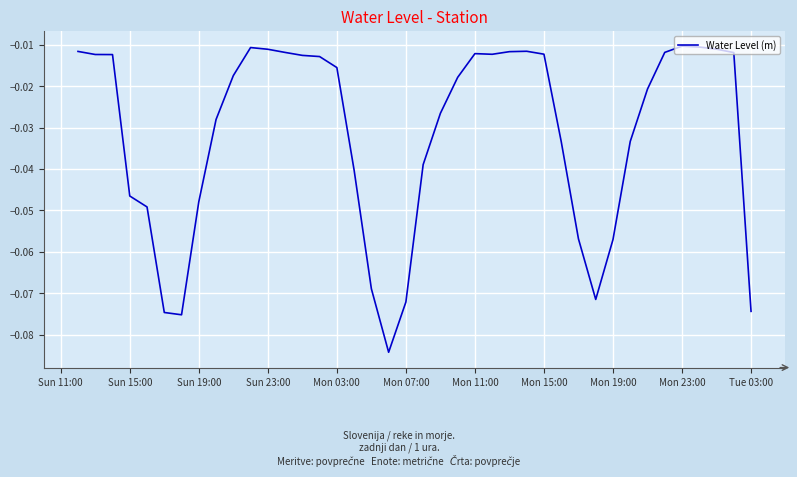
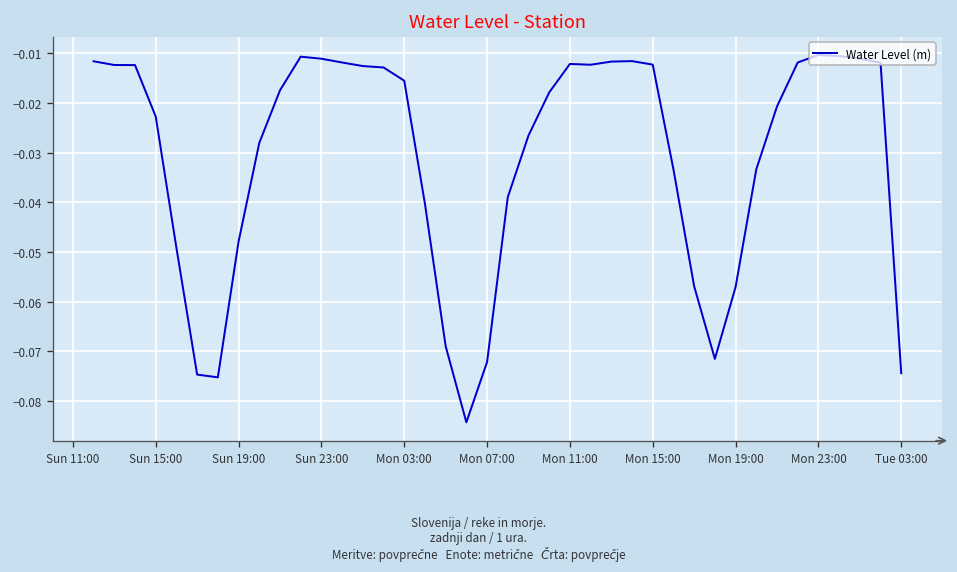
  {
-   "Sun 15:00": -0.047,
+   "Sun 15:00": -0.023,
    "Sun 19:00": -0.048,
    "Sun 23:00": -0.011,
    "Mon 03:00": -0.016,
    "Mon 07:00": -0.072,
    "Mon 11:00": -0.012,
    "Mon 15:00": -0.012,
    "Mon 19:00": -0.057,
    "Tue 03:00": -0.074
  }
